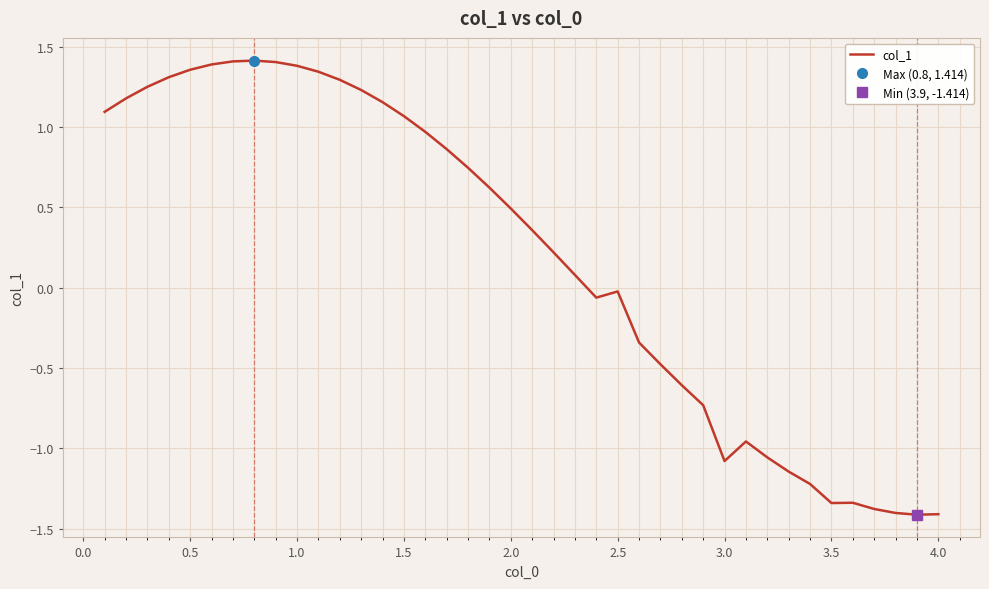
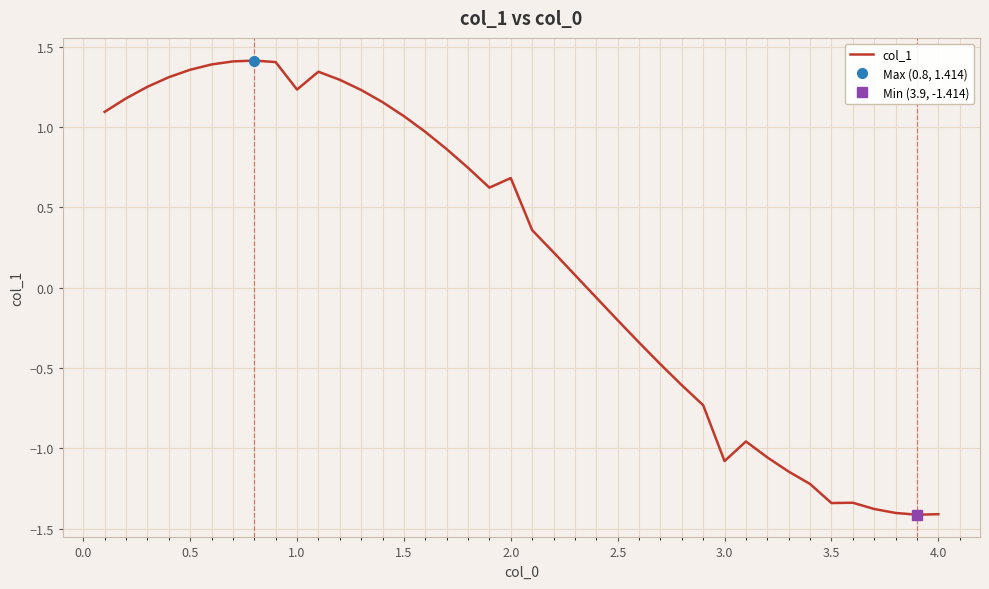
  {
    "col_1": {
      "0.5": 1.36,
-     "1.0": 1.38,
+     "1.0": 1.23,
      "1.5": 1.07,
-     "2.0": 0.49,
-     "2.5": -0.02,
+     "2.0": 0.68,
+     "2.5": -0.20,
      "3.0": -1.08,
      "3.5": -1.34,
      "4.0": -1.41
    }
  }
